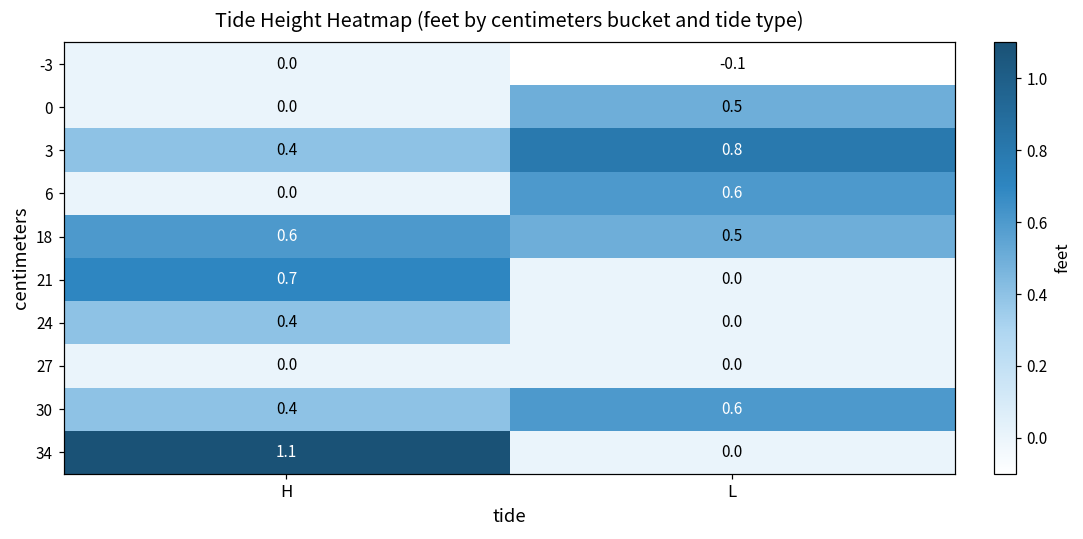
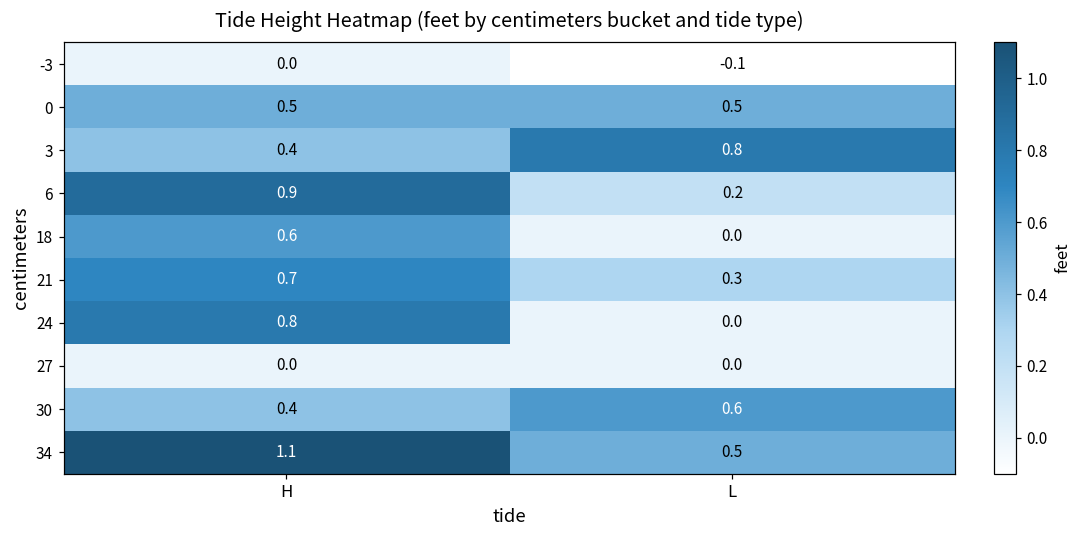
  {
    "-3": {
      "H": 0.0,
      "L": -0.1
    },
    "0": {
-     "H": 0.0,
+     "H": 0.5,
      "L": 0.5
    },
    "3": {
      "H": 0.4,
      "L": 0.8
    },
    "6": {
-     "H": 0.0,
-     "L": 0.6
+     "H": 0.9,
+     "L": 0.2
    },
    "18": {
      "H": 0.6,
-     "L": 0.5
+     "L": 0.0
    },
    "21": {
      "H": 0.7,
-     "L": 0.0
+     "L": 0.3
    },
    "24": {
-     "H": 0.4,
+     "H": 0.8,
      "L": 0.0
    },
    "27": {
      "H": 0.0,
      "L": 0.0
    },
    "30": {
      "H": 0.4,
      "L": 0.6
    },
    "34": {
      "H": 1.1,
-     "L": 0.0
+     "L": 0.5
    }
  }
